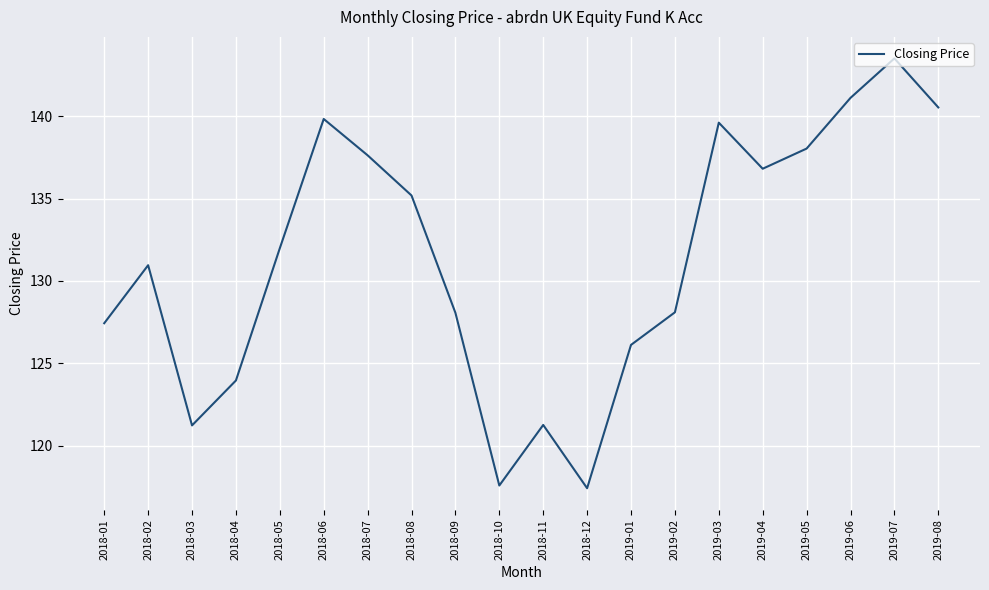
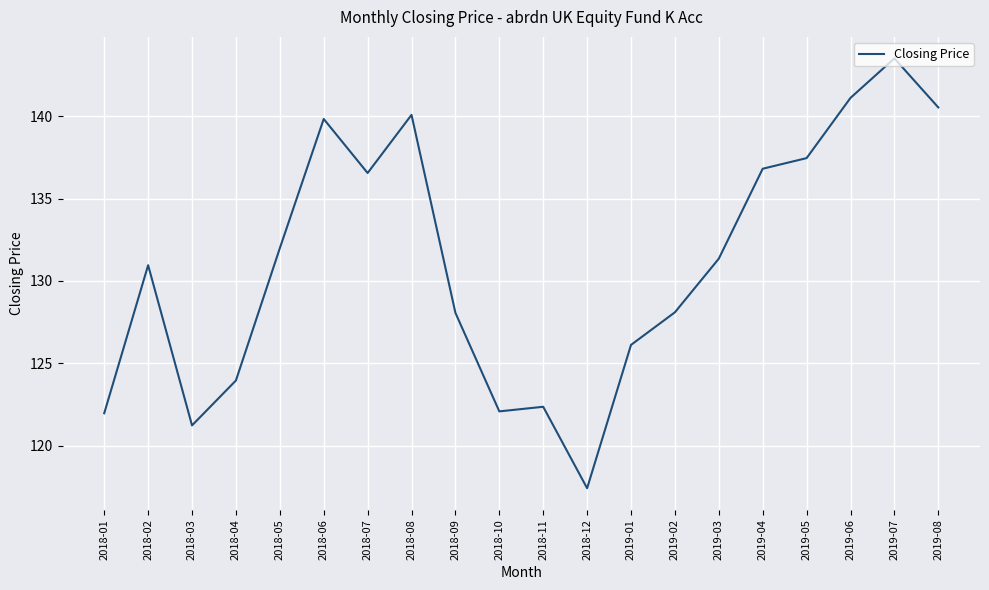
  {
-   "2018-01": 127.4,
+   "2018-01": 122.0,
    "2018-02": 131.0,
    "2018-03": 121.2,
    "2018-04": 123.9,
    "2018-05": 132.0,
    "2018-06": 139.8,
-   "2018-07": 137.6,
-   "2018-08": 135.2,
+   "2018-07": 136.6,
+   "2018-08": 140.1,
    "2018-09": 128.1,
-   "2018-10": 117.6,
-   "2018-11": 121.2,
+   "2018-10": 122.1,
+   "2018-11": 122.4,
    "2018-12": 117.4,
    "2019-01": 126.1,
    "2019-02": 128.1,
-   "2019-03": 139.6,
+   "2019-03": 131.4,
    "2019-04": 136.8,
-   "2019-05": 138.0,
+   "2019-05": 137.5,
    "2019-06": 141.1,
    "2019-08": 140.5
  }
